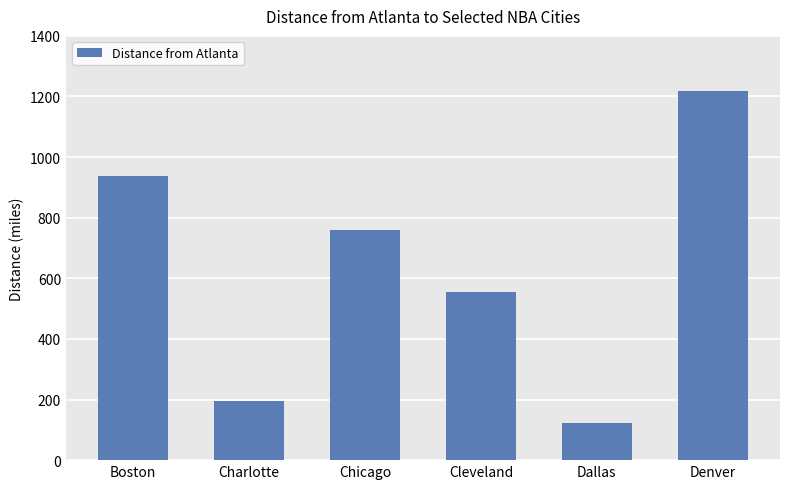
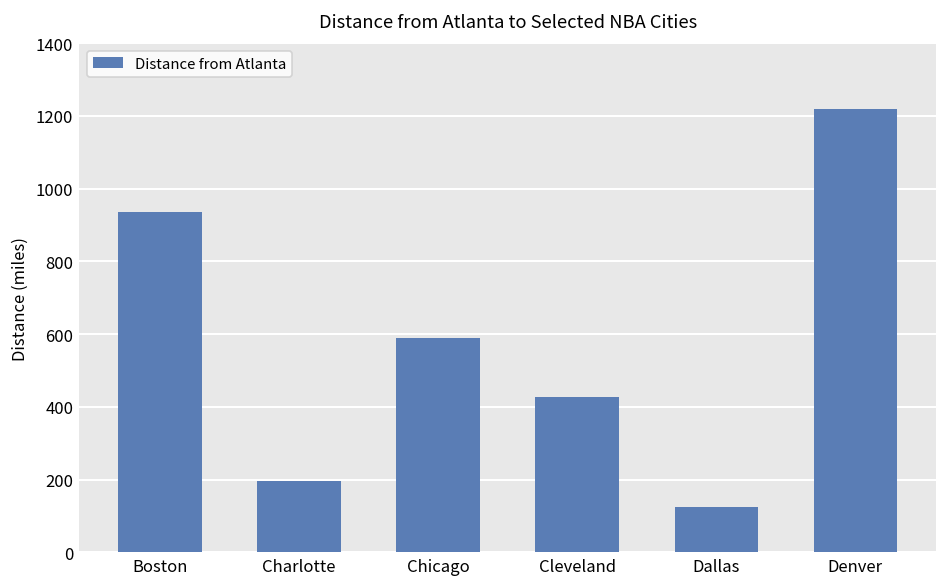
  {
    "Boston": 940,
    "Charlotte": 200,
-   "Chicago": 760,
-   "Cleveland": 550,
+   "Chicago": 590,
+   "Cleveland": 430,
    "Dallas": 120,
    "Denver": 1220
  }
